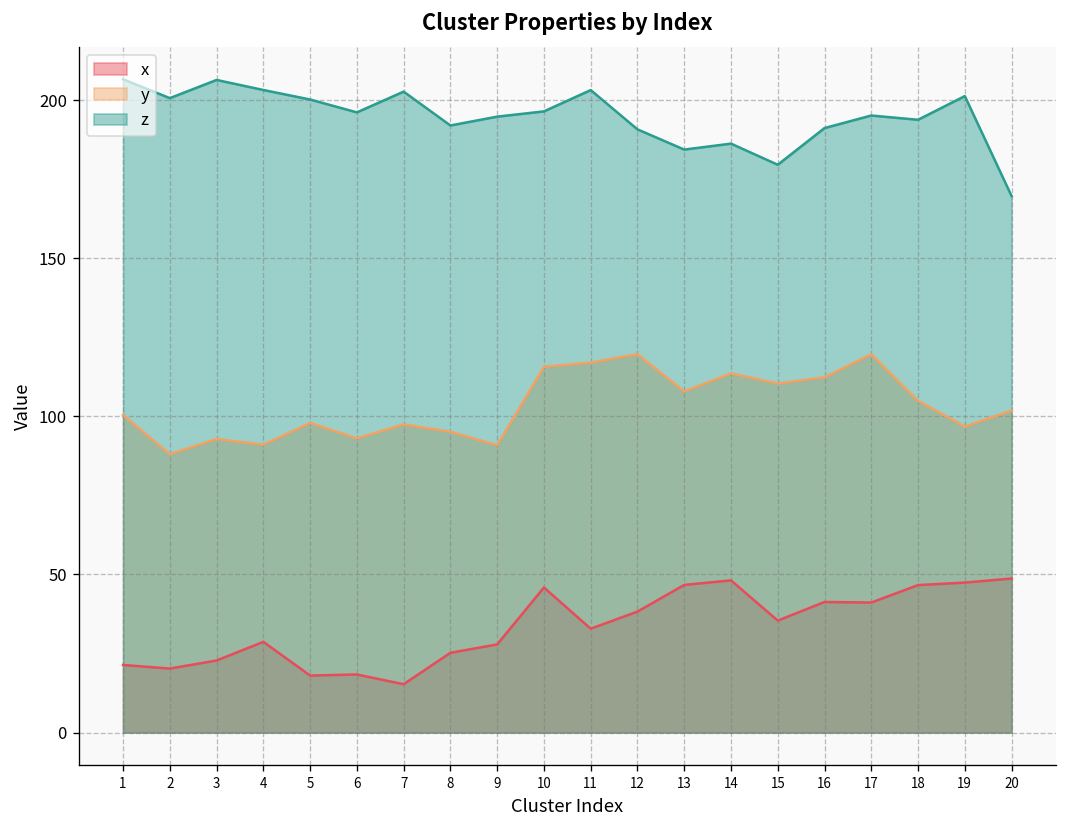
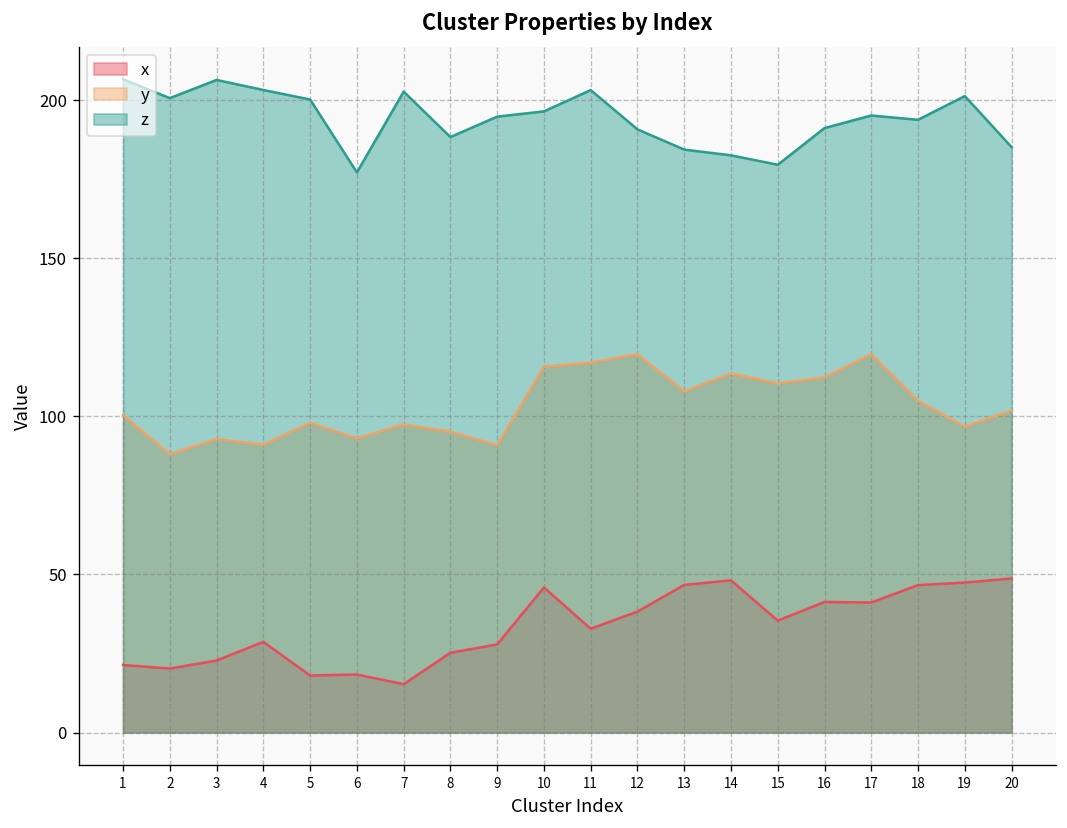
  {
    "z": {
      "2": 201,
      "3": 206,
      "4": 203,
      "5": 200,
-     "6": 196,
+     "6": 177,
      "7": 203,
-     "8": 192,
+     "8": 188,
      "9": 195,
      "10": 196,
      "11": 203,
      "12": 191,
      "13": 184,
-     "14": 186,
+     "14": 183,
      "15": 180,
      "16": 191,
      "17": 195,
      "18": 194,
      "19": 201,
-     "20": 170
+     "20": 185
    }
  }
